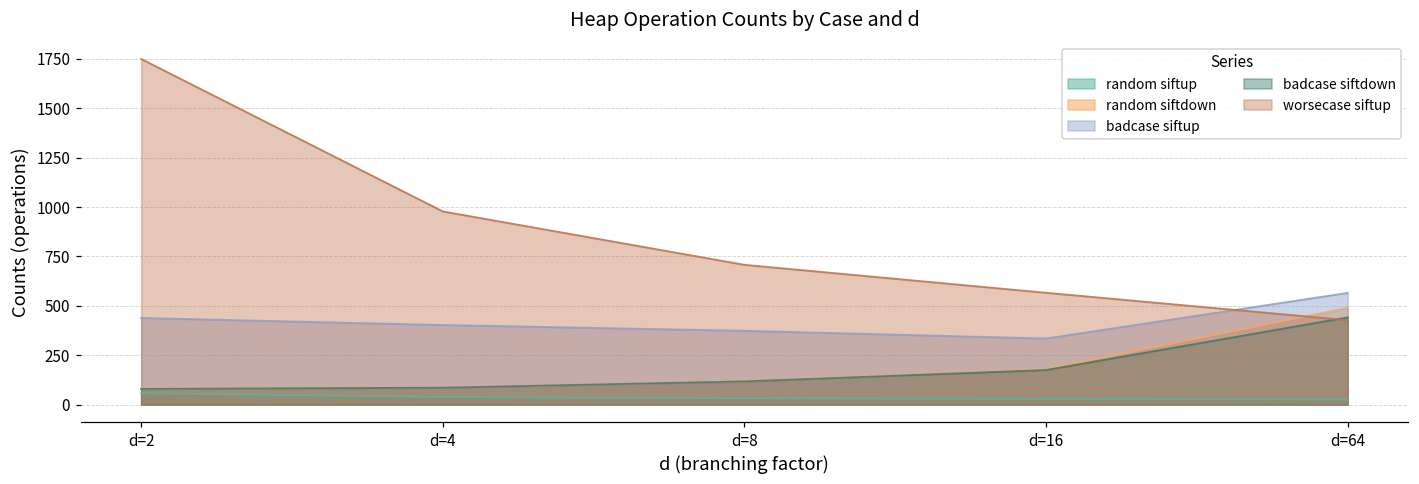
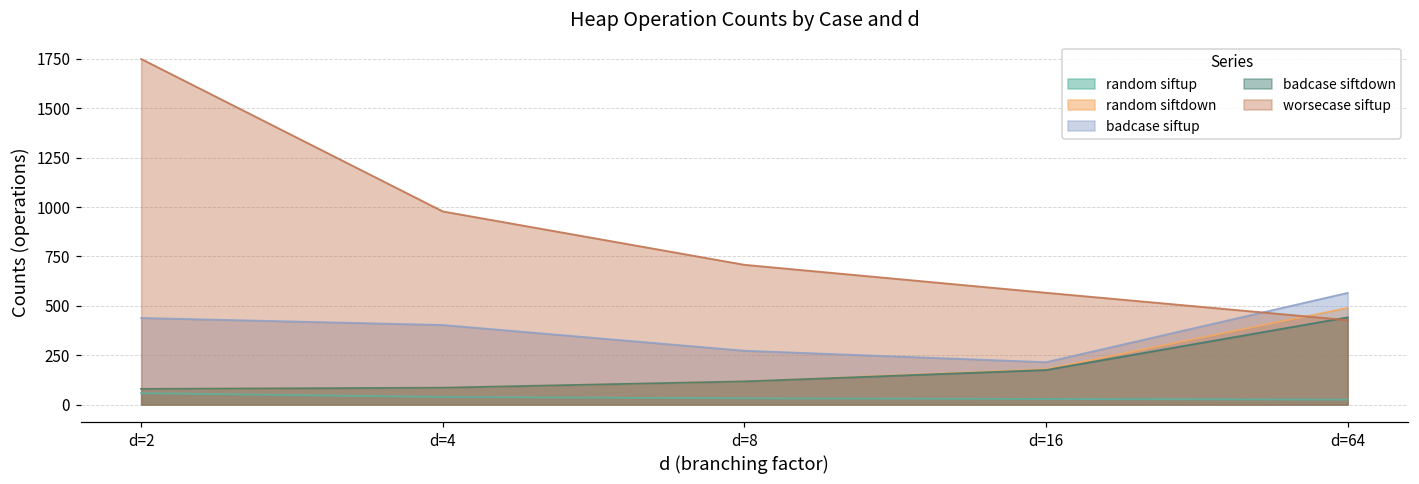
  {
    "badcase siftup": {
      "d=2": 440,
      "d=4": 400,
-     "d=8": 370,
-     "d=16": 330,
+     "d=8": 270,
+     "d=16": 210,
      "d=64": 570
    }
  }
